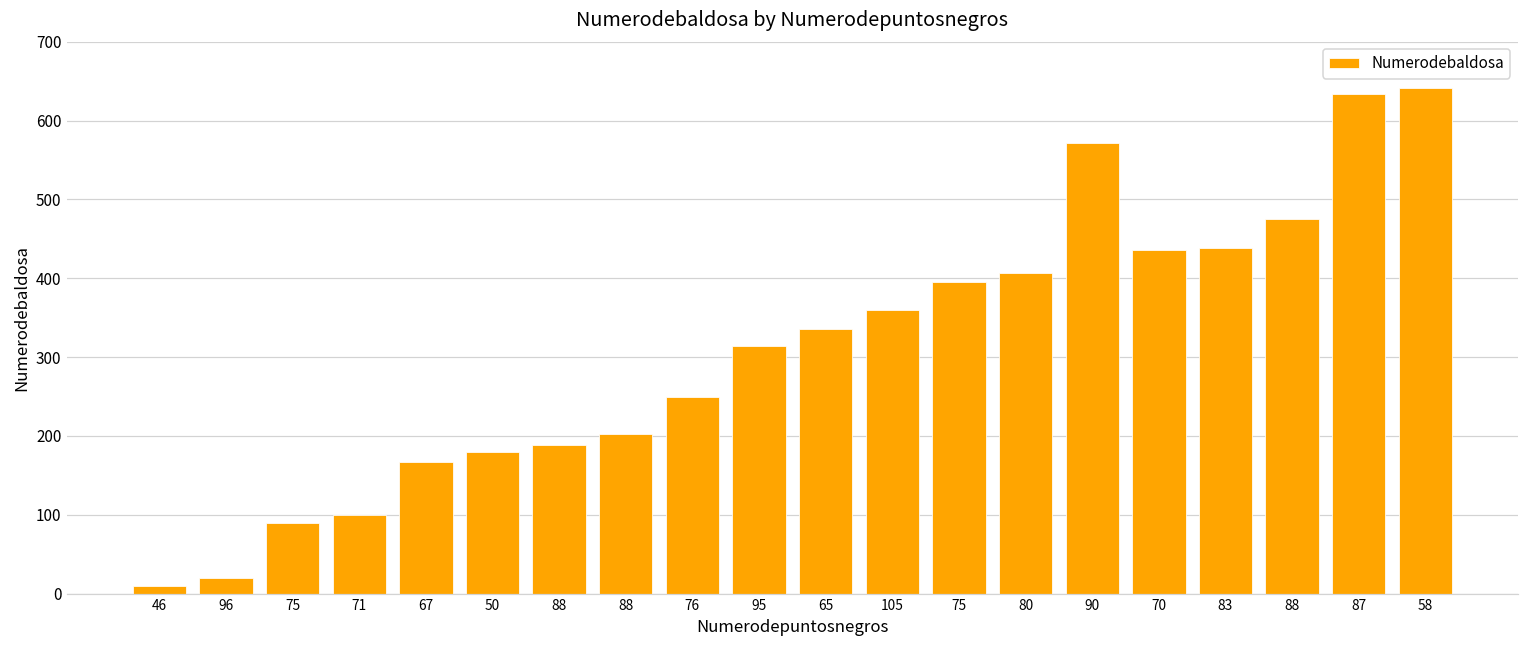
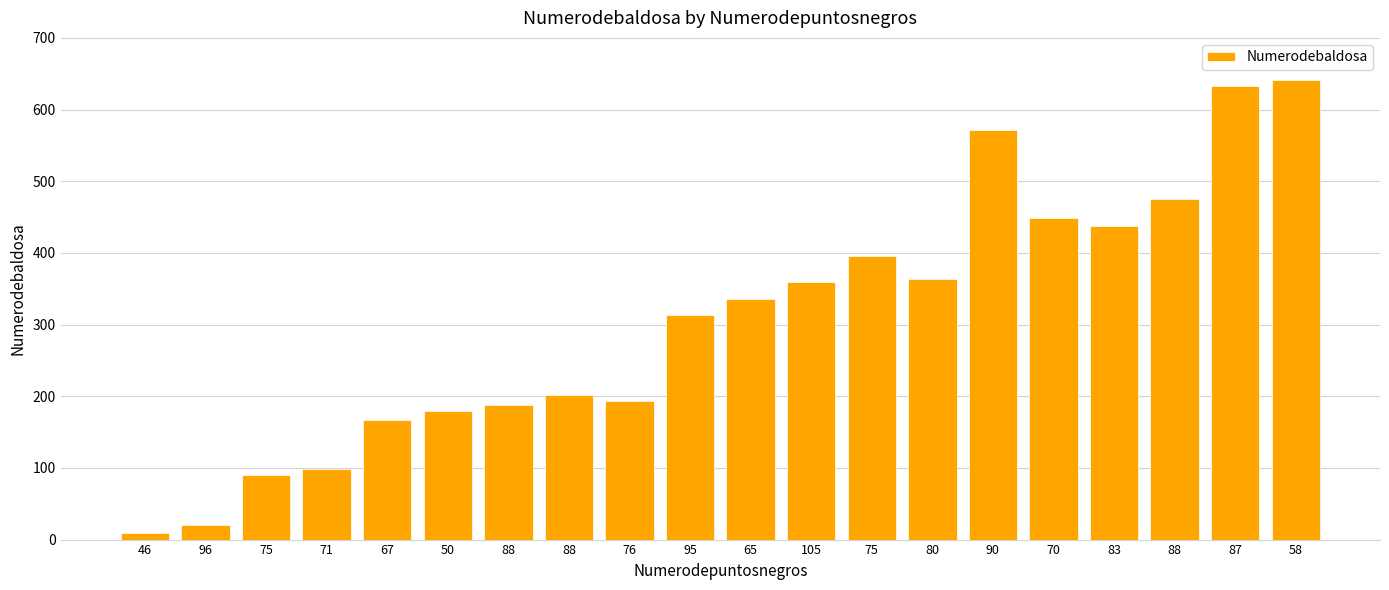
  {
    "46": 10,
    "96": 20,
    "71": 100,
    "67": 170,
    "50": 180,
-   "76": 250,
+   "76": 190,
    "95": 310,
    "65": 340,
    "105": 360,
-   "80": 410,
+   "80": 360,
    "90": 570,
-   "70": 440,
+   "70": 450,
    "83": 440,
    "87": 630,
    "58": 640
  }
